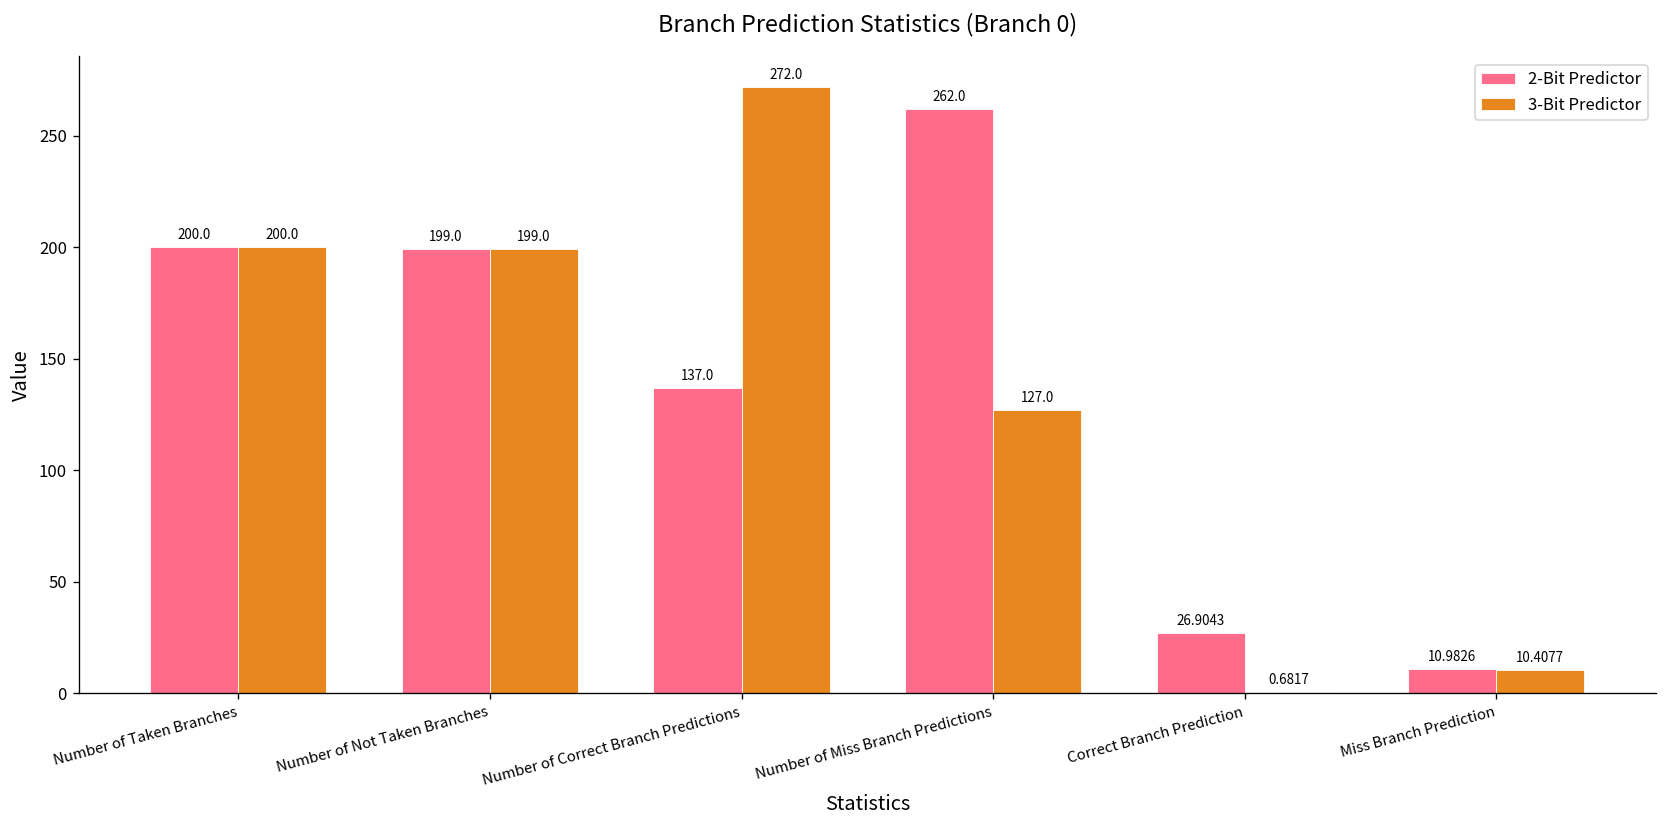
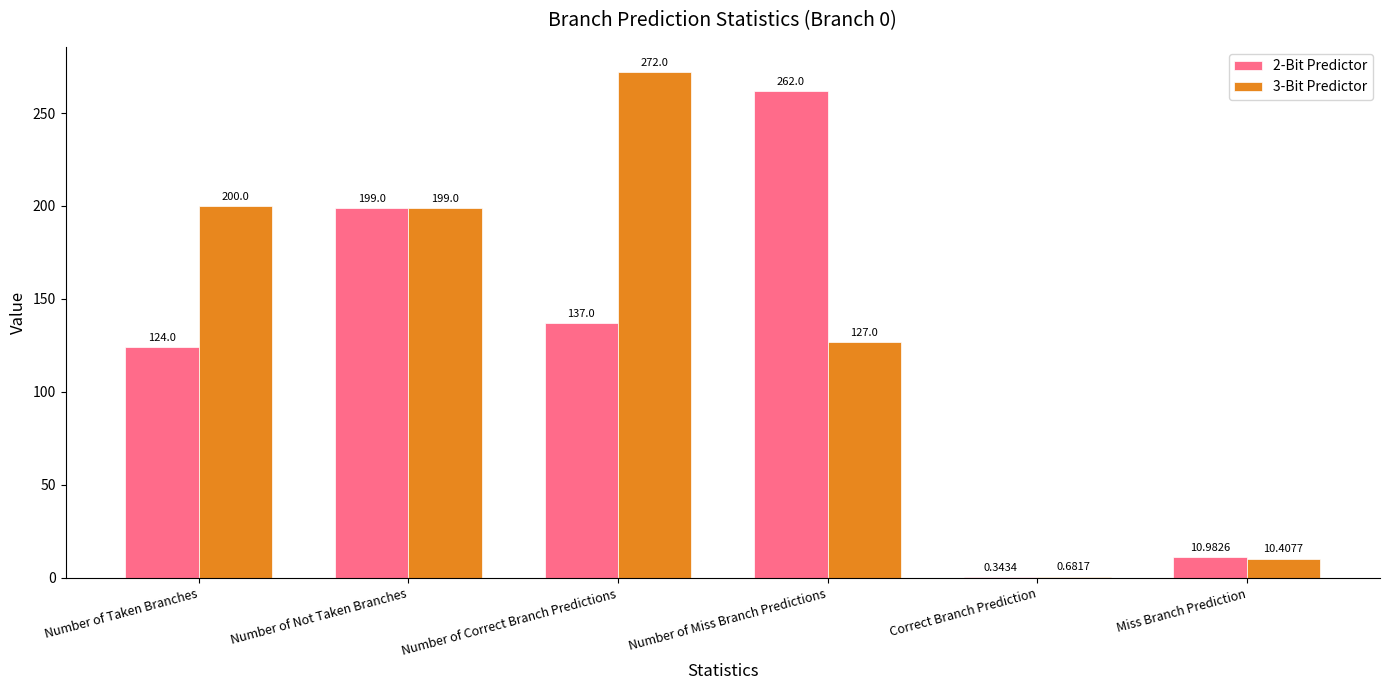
  {
    "2-Bit Predictor": {
-     "Number of Taken Branches": 200.0,
+     "Number of Taken Branches": 124.0,
      "Number of Not Taken Branches": 199.0,
      "Number of Correct Branch Predictions": 137.0,
      "Number of Miss Branch Predictions": 262.0,
-     "Correct Branch Prediction": 26.9043,
+     "Correct Branch Prediction": 0.3434,
      "Miss Branch Prediction": 10.9826
    },
    "3-Bit Predictor": {
      "Number of Taken Branches": 200.0,
      "Number of Not Taken Branches": 199.0,
      "Number of Correct Branch Predictions": 272.0,
      "Number of Miss Branch Predictions": 127.0,
      "Correct Branch Prediction": 0.6817,
      "Miss Branch Prediction": 10.4077
    }
  }
